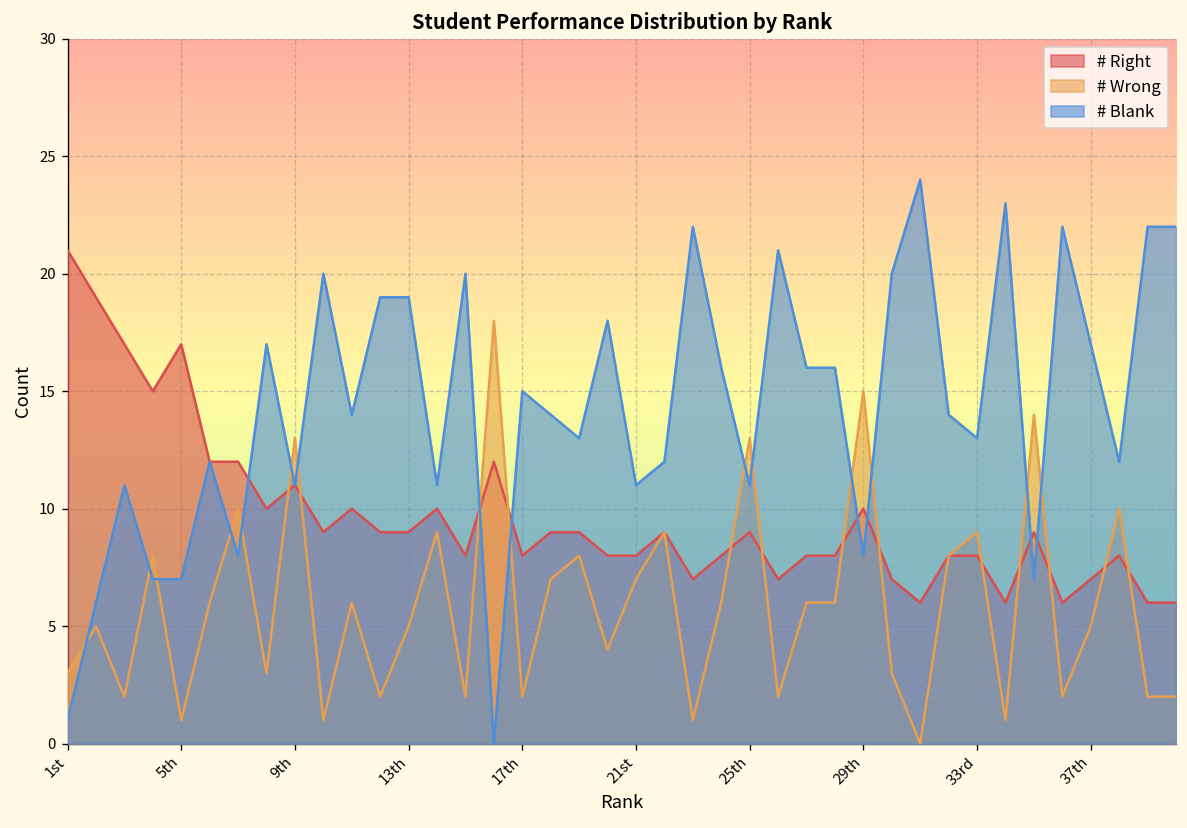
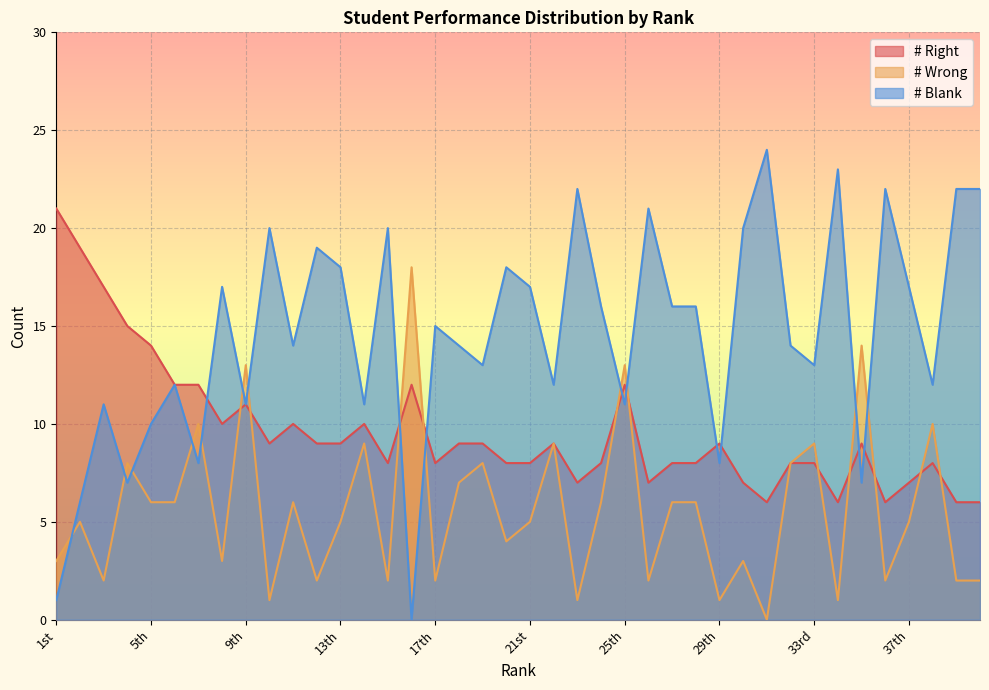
  {
    "# Right": {
      "1st": 21,
-     "5th": 17,
+     "5th": 14,
      "13th": 9,
      "17th": 8,
      "21st": 8,
-     "25th": 9,
-     "29th": 10,
+     "25th": 12,
+     "29th": 9,
      "33rd": 8,
      "37th": 7
    },
    "# Wrong": {
      "1st": 3,
-     "5th": 1,
+     "5th": 6,
      "9th": 13,
      "13th": 5,
      "17th": 2,
-     "21st": 7,
+     "21st": 5,
      "25th": 13,
-     "29th": 15,
+     "29th": 1,
      "33rd": 9,
      "37th": 5
    },
    "# Blank": {
      "1st": 1,
-     "5th": 7,
-     "13th": 19,
+     "5th": 10,
+     "13th": 18,
      "17th": 15,
-     "21st": 11,
+     "21st": 17,
      "25th": 11,
      "29th": 8,
      "33rd": 13,
      "37th": 17
    }
  }
